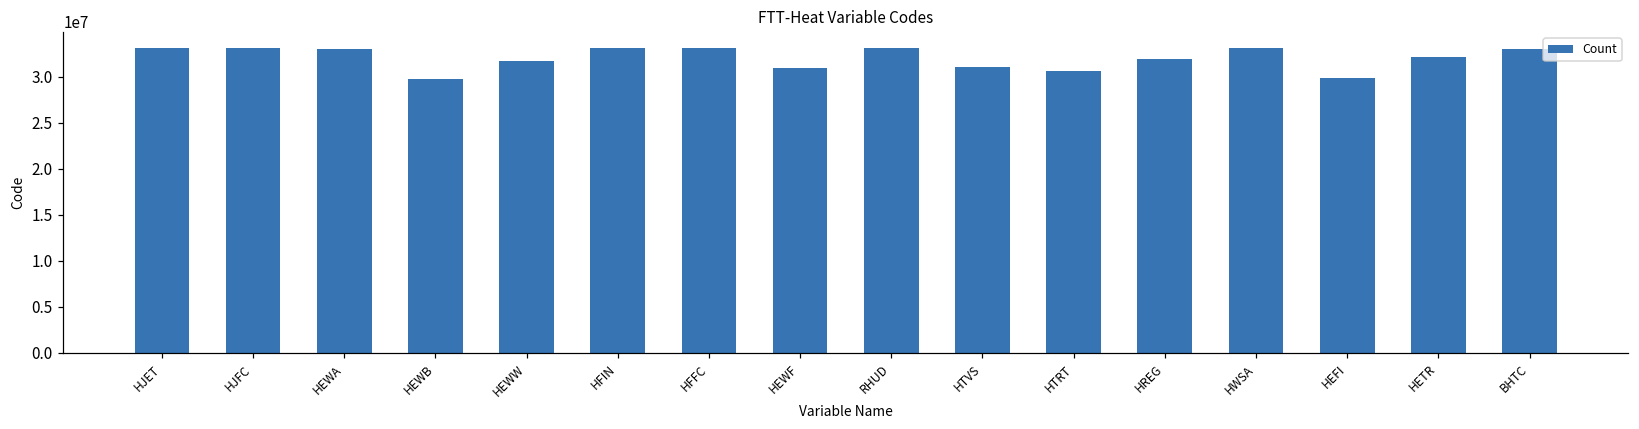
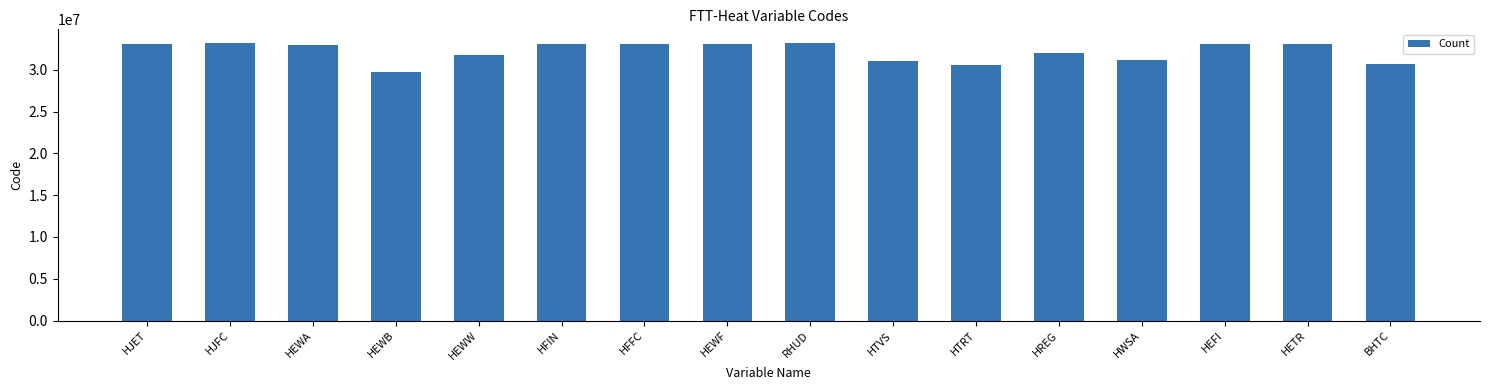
  {
    "HJET": 33000000,
    "HJFC": 33000000,
    "HEWA": 33000000,
    "HEWB": 30000000,
    "HEWW": 32000000,
    "HFIN": 33000000,
    "HFFC": 33000000,
-   "HEWF": 31000000,
+   "HEWF": 33000000,
    "RHUD": 33000000,
    "HTVS": 31000000,
    "HTRT": 31000000,
    "HREG": 32000000,
-   "HWSA": 33000000,
-   "HEFI": 30000000,
-   "HETR": 32000000,
-   "BHTC": 33000000
+   "HWSA": 31000000,
+   "HEFI": 33000000,
+   "HETR": 33000000,
+   "BHTC": 31000000
  }
